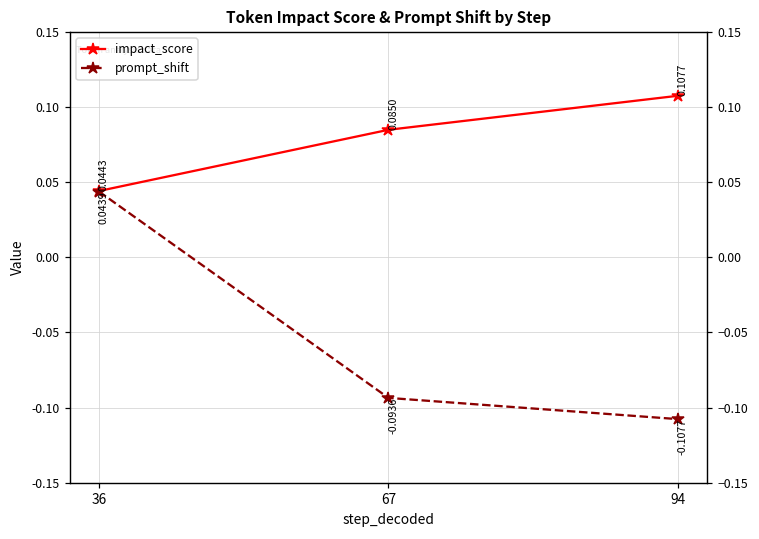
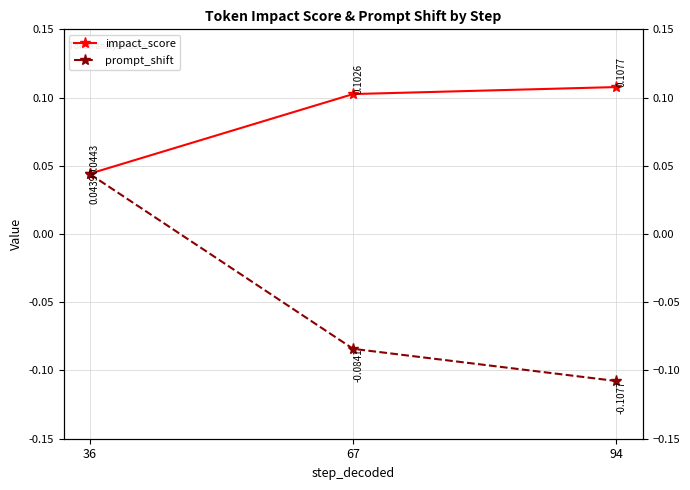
  {
    "impact_score": {
-     "67": 0.0850,
+     "67": 0.1026,
      "94": 0.1077
    },
    "prompt_shift": {
-     "67": -0.0936,
+     "67": -0.0841,
      "94": -0.1077
    }
  }
